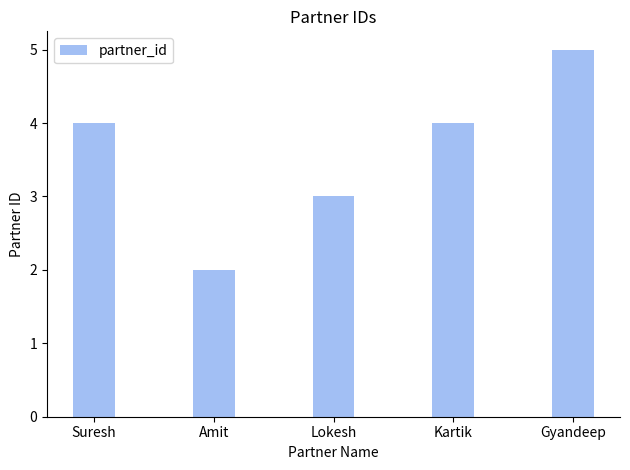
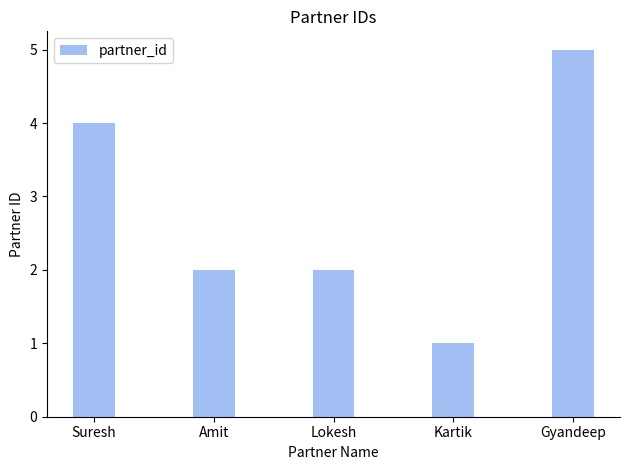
  {
    "Suresh": 4,
    "Amit": 2,
-   "Lokesh": 3,
-   "Kartik": 4,
+   "Lokesh": 2,
+   "Kartik": 1,
    "Gyandeep": 5
  }
